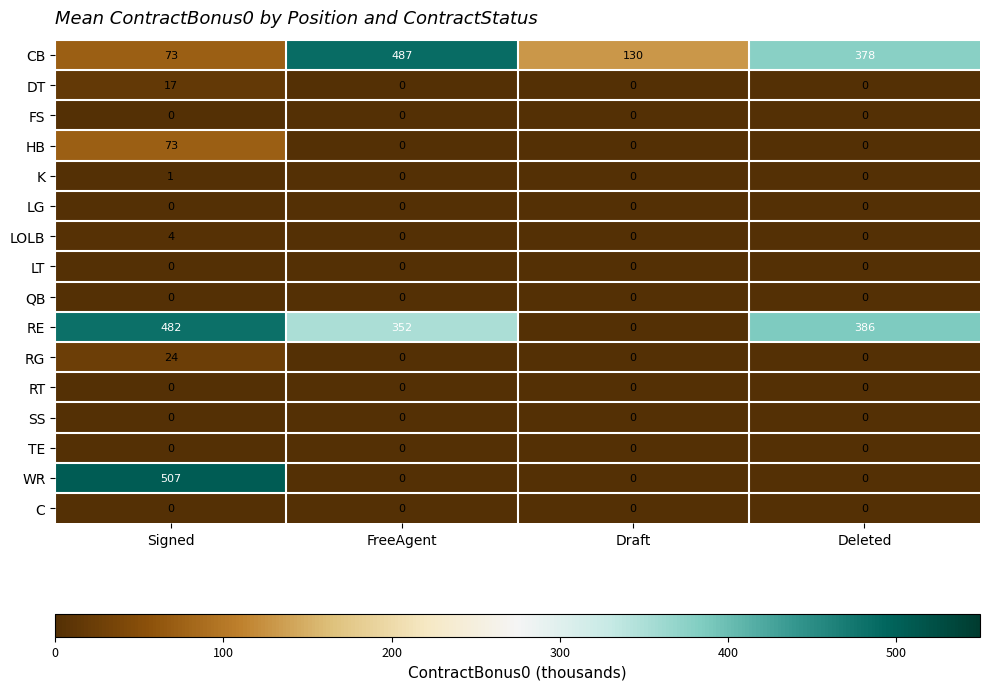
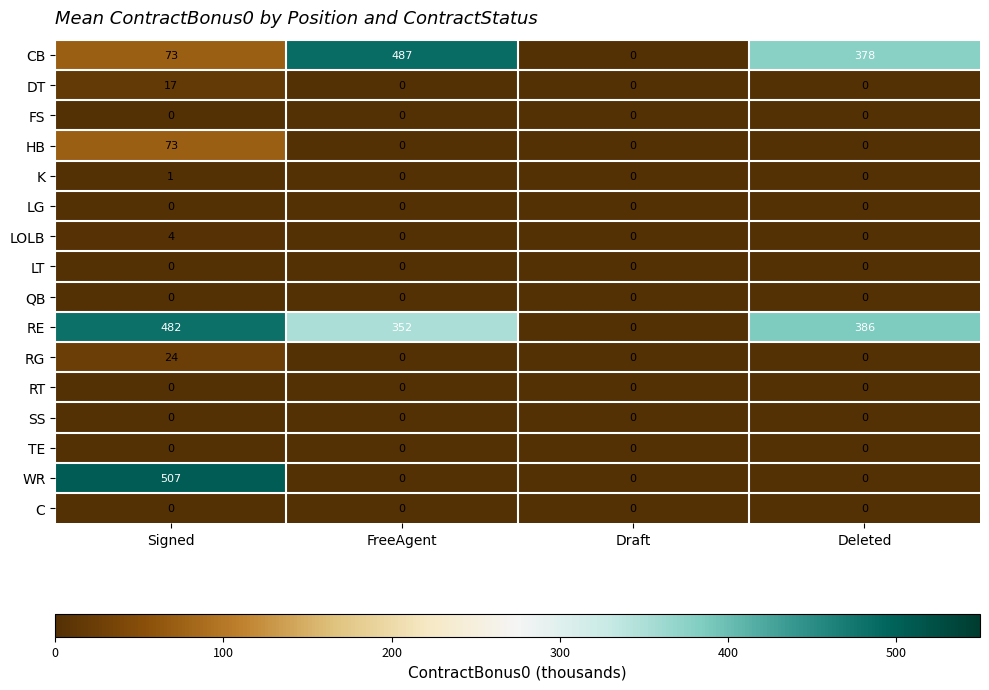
  {
    "CB": {
      "Signed": 73,
      "FreeAgent": 487,
-     "Draft": 130,
+     "Draft": 0,
      "Deleted": 378
    },
    "DT": {
      "Signed": 17,
      "FreeAgent": 0,
      "Draft": 0,
      "Deleted": 0
    },
    "FS": {
      "Signed": 0,
      "FreeAgent": 0,
      "Draft": 0,
      "Deleted": 0
    },
    "HB": {
      "Signed": 73,
      "FreeAgent": 0,
      "Draft": 0,
      "Deleted": 0
    },
    "K": {
      "Signed": 1,
      "FreeAgent": 0,
      "Draft": 0,
      "Deleted": 0
    },
    "LG": {
      "Signed": 0,
      "FreeAgent": 0,
      "Draft": 0,
      "Deleted": 0
    },
    "LOLB": {
      "Signed": 4,
      "FreeAgent": 0,
      "Draft": 0,
      "Deleted": 0
    },
    "LT": {
      "Signed": 0,
      "FreeAgent": 0,
      "Draft": 0,
      "Deleted": 0
    },
    "QB": {
      "Signed": 0,
      "FreeAgent": 0,
      "Draft": 0,
      "Deleted": 0
    },
    "RE": {
      "Signed": 482,
      "FreeAgent": 352,
      "Draft": 0,
      "Deleted": 386
    },
    "RG": {
      "Signed": 24,
      "FreeAgent": 0,
      "Draft": 0,
      "Deleted": 0
    },
    "RT": {
      "Signed": 0,
      "FreeAgent": 0,
      "Draft": 0,
      "Deleted": 0
    },
    "SS": {
      "Signed": 0,
      "FreeAgent": 0,
      "Draft": 0,
      "Deleted": 0
    },
    "TE": {
      "Signed": 0,
      "FreeAgent": 0,
      "Draft": 0,
      "Deleted": 0
    },
    "WR": {
      "Signed": 507,
      "FreeAgent": 0,
      "Draft": 0,
      "Deleted": 0
    },
    "C": {
      "Signed": 0,
      "FreeAgent": 0,
      "Draft": 0,
      "Deleted": 0
    }
  }
